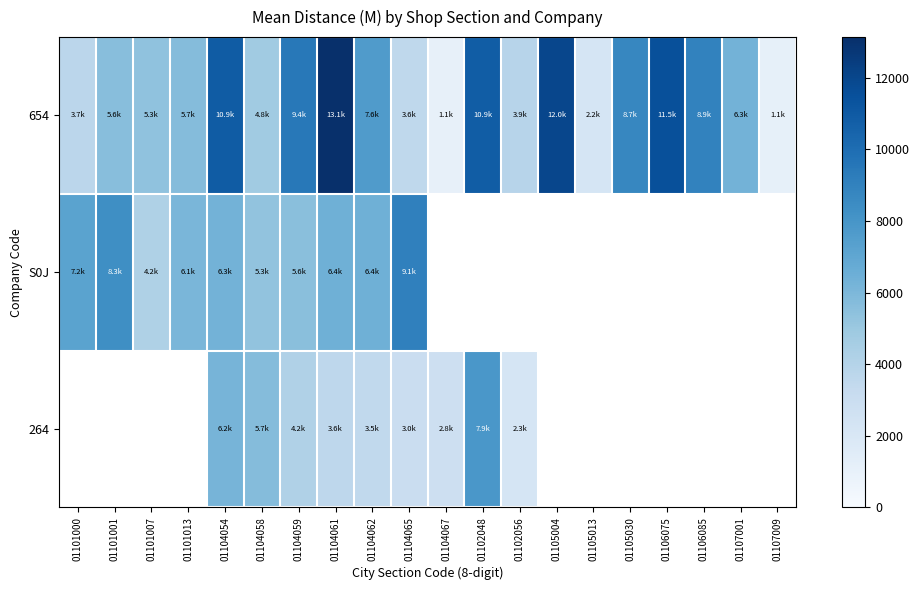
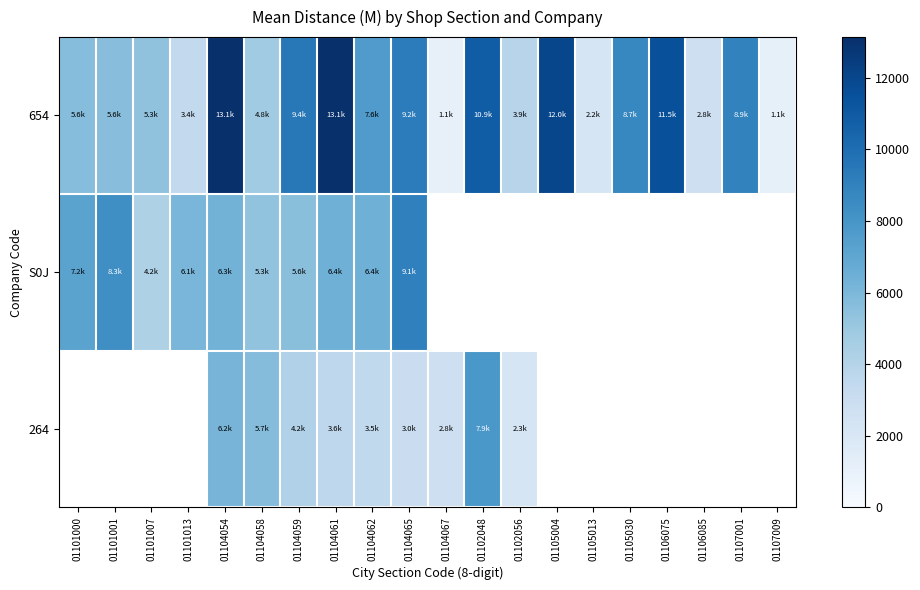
  {
    "654": {
-     "01101000": "3.7k",
+     "01101000": "5.6k",
      "01101001": "5.6k",
      "01101007": "5.3k",
-     "01101013": "5.7k",
-     "01104054": "10.9k",
+     "01101013": "3.4k",
+     "01104054": "13.1k",
      "01104058": "4.8k",
      "01104059": "9.4k",
      "01104061": "13.1k",
      "01104062": "7.6k",
-     "01104065": "3.6k",
+     "01104065": "9.2k",
      "01104067": "1.1k",
      "01102048": "10.9k",
      "01102056": "3.9k",
      "01105004": "12.0k",
      "01105013": "2.2k",
      "01105030": "8.7k",
      "01106075": "11.5k",
-     "01106085": "8.9k",
-     "01107001": "6.3k",
+     "01106085": "2.8k",
+     "01107001": "8.9k",
      "01107009": "1.1k"
    },
    "S0J": {
      "01101000": "7.2k",
      "01101001": "8.3k",
      "01101007": "4.2k",
      "01101013": "6.1k",
      "01104054": "6.3k",
      "01104058": "5.3k",
      "01104059": "5.6k",
      "01104061": "6.4k",
      "01104062": "6.4k",
      "01104065": "9.1k"
    },
    "264": {
      "01104054": "6.2k",
      "01104058": "5.7k",
      "01104059": "4.2k",
      "01104061": "3.6k",
      "01104062": "3.5k",
      "01104065": "3.0k",
      "01104067": "2.8k",
      "01102048": "7.9k",
      "01102056": "2.3k"
    }
  }
